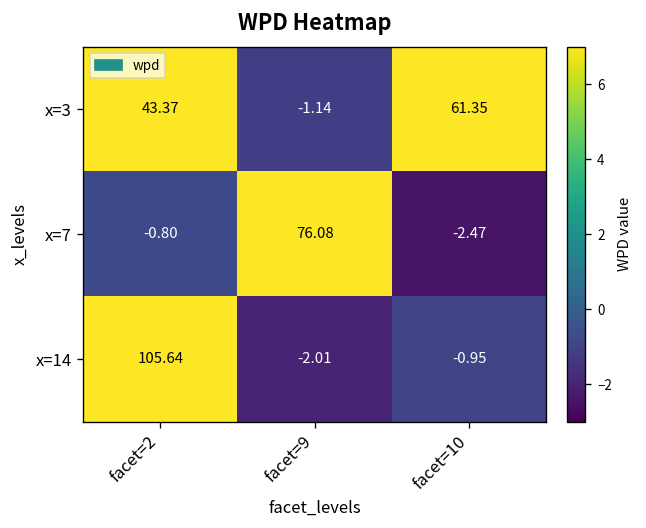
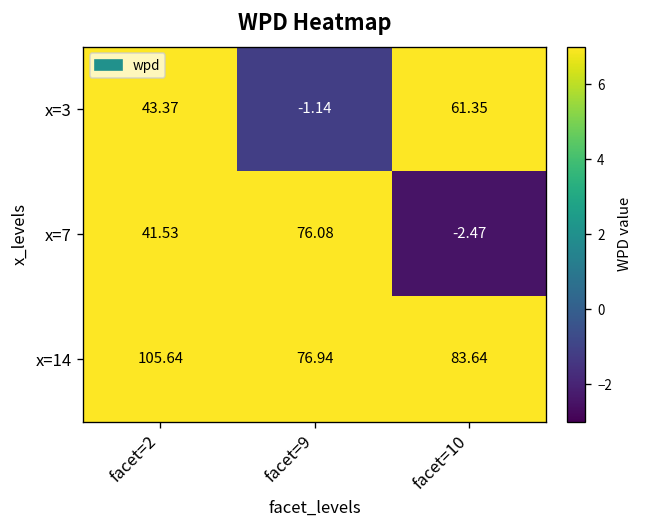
  {
    "x=3": {
      "facet=2": 43.37,
      "facet=9": -1.14,
      "facet=10": 61.35
    },
    "x=7": {
-     "facet=2": -0.80,
+     "facet=2": 41.53,
      "facet=9": 76.08,
      "facet=10": -2.47
    },
    "x=14": {
      "facet=2": 105.64,
-     "facet=9": -2.01,
-     "facet=10": -0.95
+     "facet=9": 76.94,
+     "facet=10": 83.64
    }
  }
